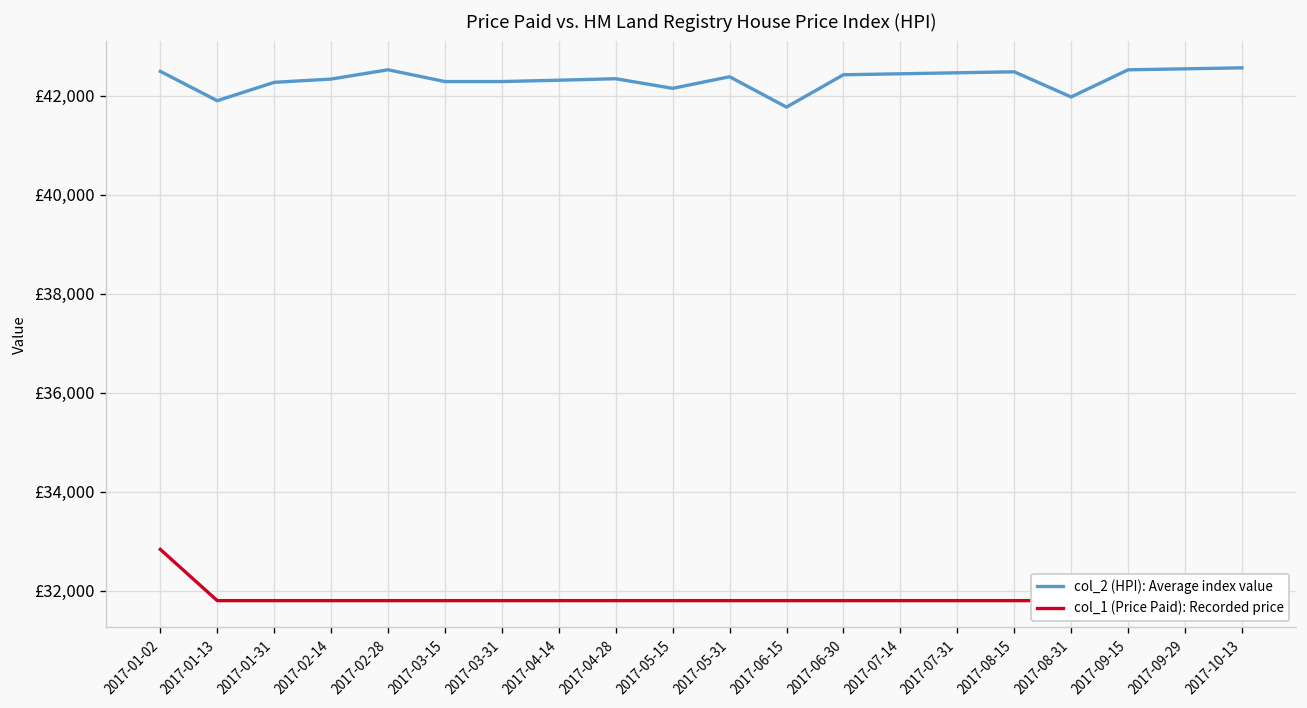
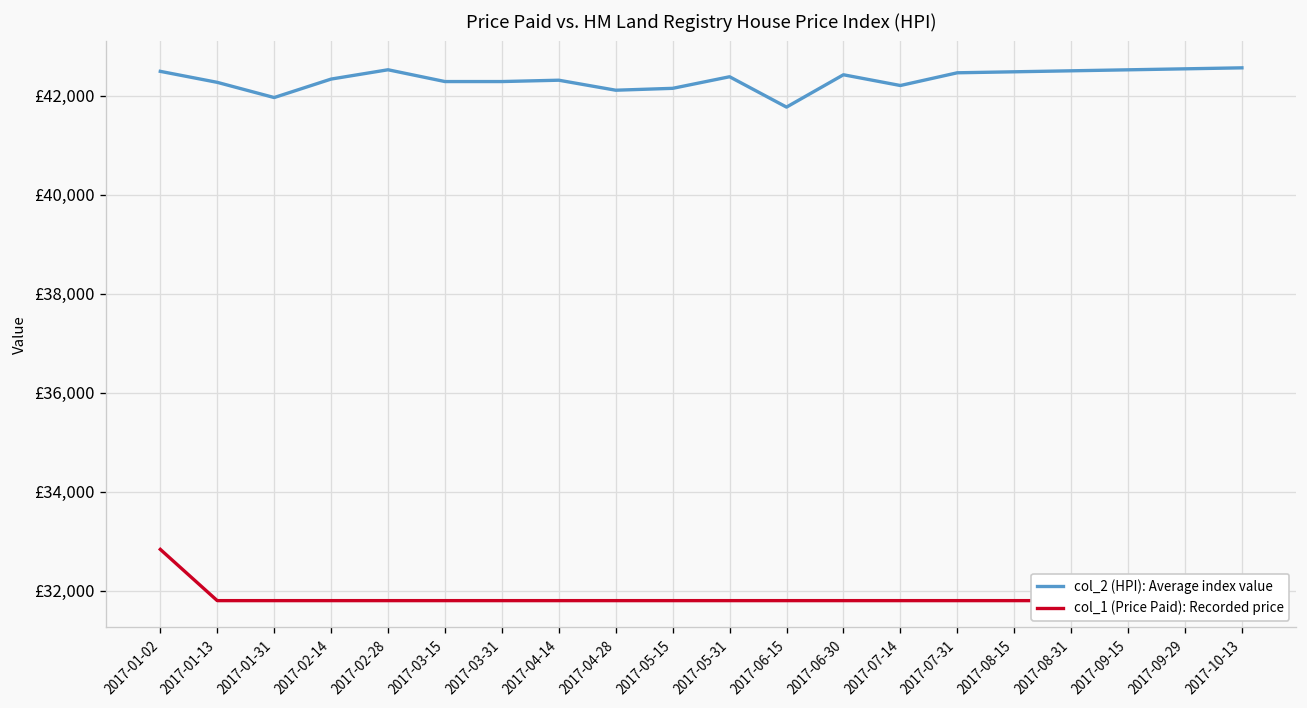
  {
    "col_2 (HPI): Average index value": {
      "2017-01-02": "£42,500",
-     "2017-01-13": "£41,900",
-     "2017-01-31": "£42,300",
+     "2017-01-13": "£42,300",
+     "2017-01-31": "£42,000",
      "2017-02-14": "£42,300",
      "2017-02-28": "£42,500",
      "2017-03-15": "£42,300",
      "2017-03-31": "£42,300",
      "2017-04-14": "£42,300",
-     "2017-04-28": "£42,300",
+     "2017-04-28": "£42,100",
      "2017-05-15": "£42,100",
      "2017-05-31": "£42,400",
      "2017-06-15": "£41,800",
      "2017-06-30": "£42,400",
-     "2017-07-14": "£42,400",
+     "2017-07-14": "£42,200",
      "2017-07-31": "£42,500",
      "2017-08-15": "£42,500",
-     "2017-08-31": "£42,000",
+     "2017-08-31": "£42,500",
      "2017-09-15": "£42,500",
      "2017-09-29": "£42,500",
      "2017-10-13": "£42,600"
    },
    "col_1 (Price Paid): Recorded price": {
      "2017-01-02": "£32,800",
      "2017-01-13": "£31,800",
      "2017-01-31": "£31,800",
      "2017-02-14": "£31,800",
      "2017-02-28": "£31,800",
      "2017-03-15": "£31,800",
      "2017-03-31": "£31,800",
      "2017-04-14": "£31,800",
      "2017-04-28": "£31,800",
      "2017-05-15": "£31,800",
      "2017-05-31": "£31,800",
      "2017-06-15": "£31,800",
      "2017-06-30": "£31,800",
      "2017-07-14": "£31,800",
      "2017-07-31": "£31,800",
      "2017-08-15": "£31,800"
    }
  }
